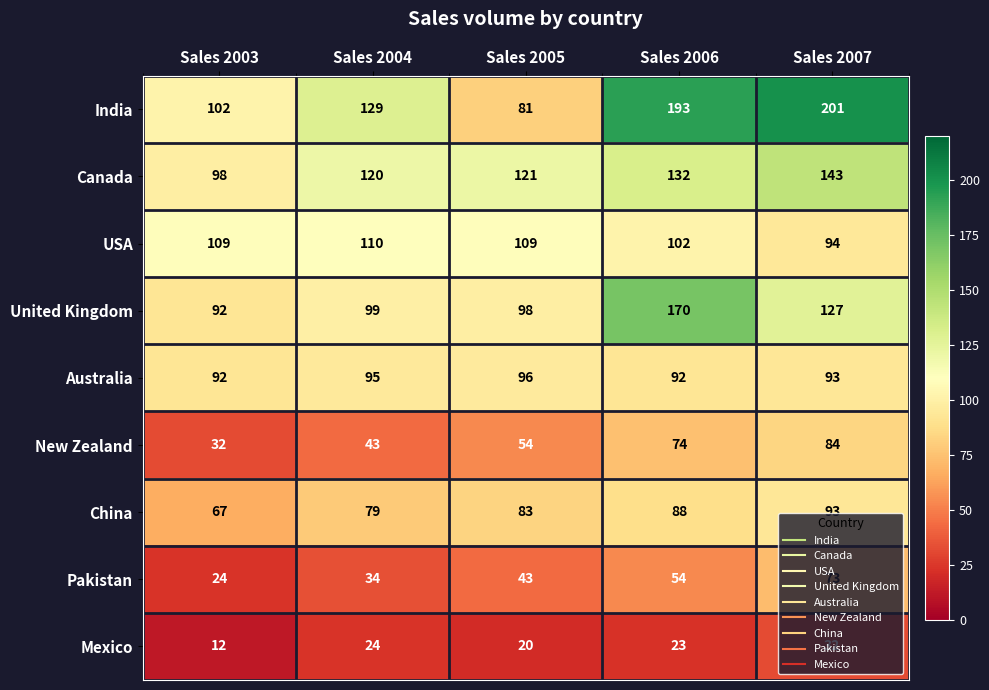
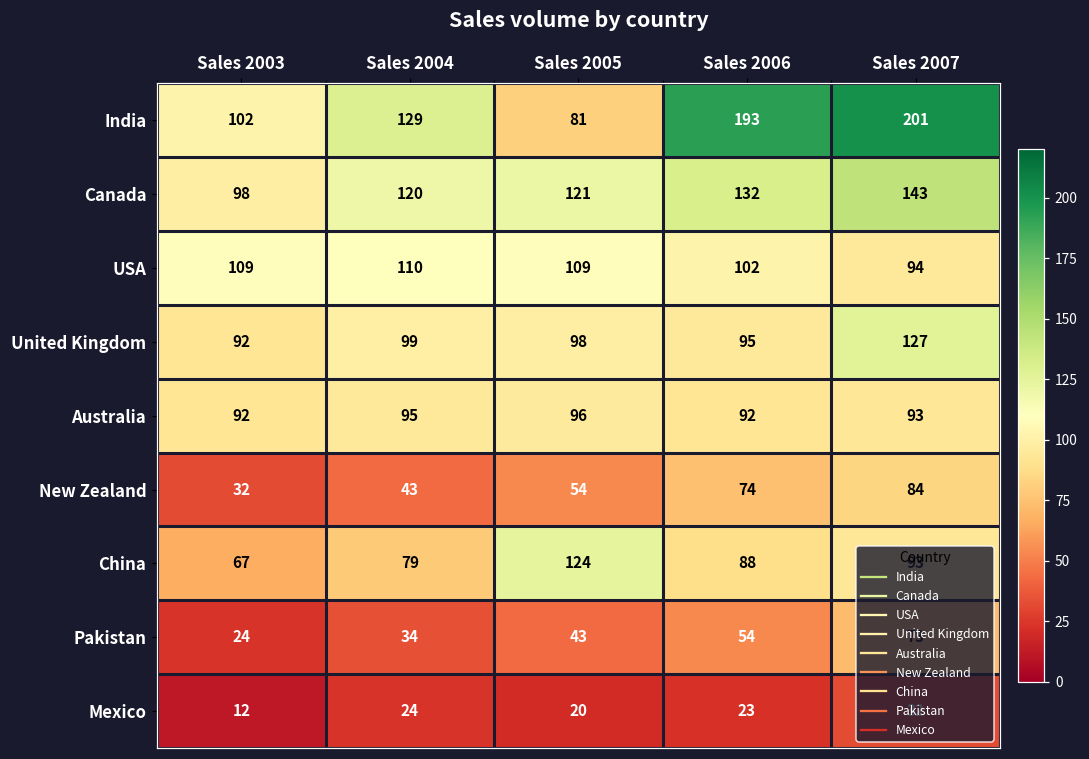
  {
    "India": {
      "Sales 2003": 102,
      "Sales 2004": 129,
      "Sales 2005": 81,
      "Sales 2006": 193,
      "Sales 2007": 201
    },
    "Canada": {
      "Sales 2003": 98,
      "Sales 2004": 120,
      "Sales 2005": 121,
      "Sales 2006": 132,
      "Sales 2007": 143
    },
    "USA": {
      "Sales 2003": 109,
      "Sales 2004": 110,
      "Sales 2005": 109,
      "Sales 2006": 102,
      "Sales 2007": 94
    },
    "United Kingdom": {
      "Sales 2003": 92,
      "Sales 2004": 99,
      "Sales 2005": 98,
-     "Sales 2006": 170,
+     "Sales 2006": 95,
      "Sales 2007": 127
    },
    "Australia": {
      "Sales 2003": 92,
      "Sales 2004": 95,
      "Sales 2005": 96,
      "Sales 2006": 92,
      "Sales 2007": 93
    },
    "New Zealand": {
      "Sales 2003": 32,
      "Sales 2004": 43,
      "Sales 2005": 54,
      "Sales 2006": 74,
      "Sales 2007": 84
    },
    "China": {
      "Sales 2003": 67,
      "Sales 2004": 79,
-     "Sales 2005": 83,
+     "Sales 2005": 124,
      "Sales 2006": 88
    },
    "Pakistan": {
      "Sales 2003": 24,
      "Sales 2004": 34,
      "Sales 2005": 43,
      "Sales 2006": 54
    },
    "Mexico": {
      "Sales 2003": 12,
      "Sales 2004": 24,
      "Sales 2005": 20,
      "Sales 2006": 23
    }
  }
